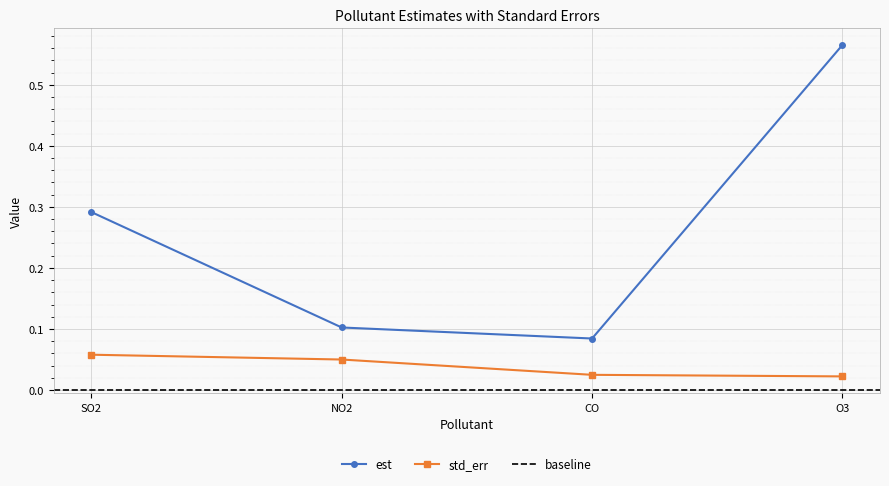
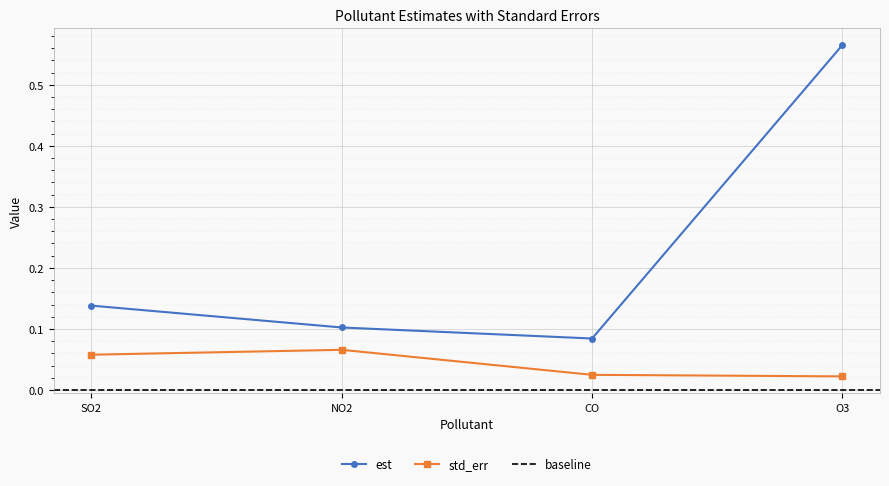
  {
    "est": {
-     "SO2": 0.29,
+     "SO2": 0.14,
      "NO2": 0.10,
      "CO": 0.08,
      "O3": 0.57
    },
    "std_err": {
      "SO2": 0.06,
-     "NO2": 0.05,
+     "NO2": 0.07,
      "CO": 0.02,
      "O3": 0.02
    }
  }
